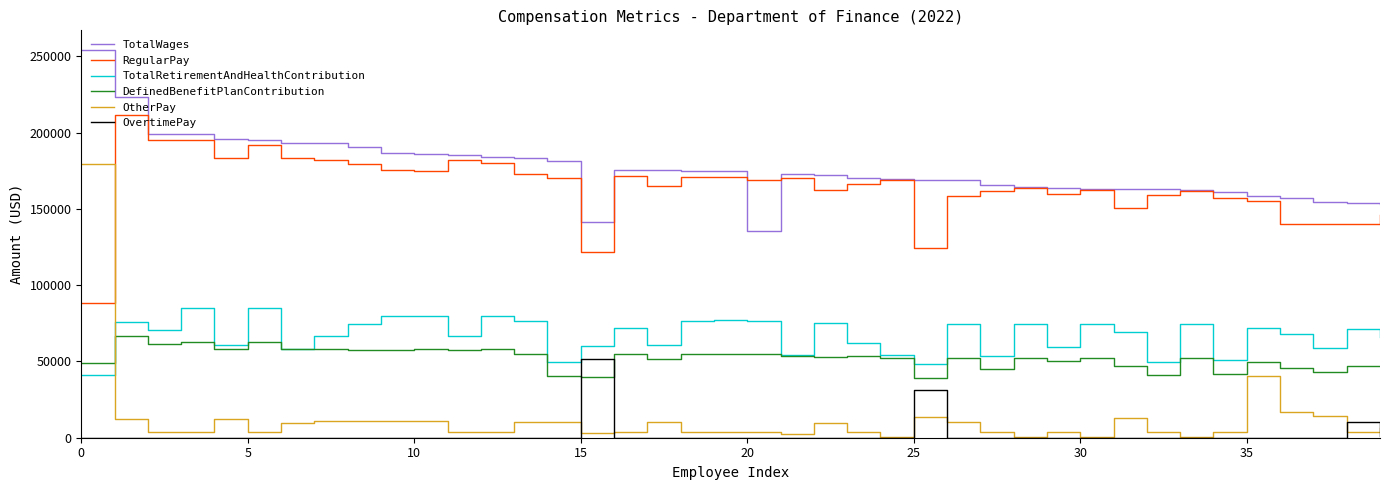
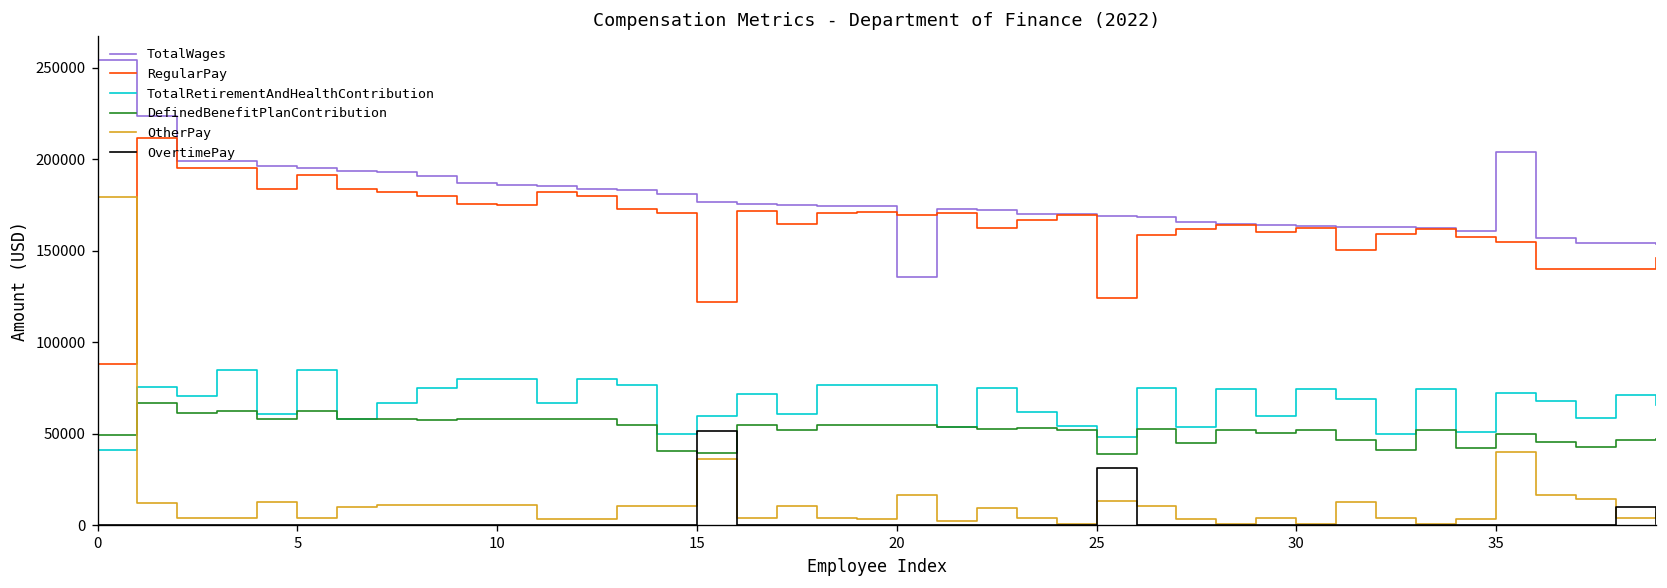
  {
    "TotalWages": {
      "0": 254000,
      "5": 195000,
      "10": 186000,
-     "15": 142000,
+     "15": 177000,
      "20": 136000,
      "25": 169000,
-     "35": 159000
+     "35": 204000
    },
    "RegularPay": {
      "0": 88000,
      "5": 192000,
      "10": 175000,
      "15": 122000,
      "20": 169000,
      "25": 124000,
      "35": 155000
    },
    "TotalRetirementAndHealthContribution": {
      "0": 41000,
      "5": 85000,
      "10": 80000,
      "15": 60000,
      "20": 77000,
      "25": 48000,
      "30": 74000,
      "35": 72000
    },
    "DefinedBenefitPlanContribution": {
      "0": 49000,
      "5": 63000,
      "10": 58000,
      "15": 40000,
      "20": 55000,
      "25": 39000,
      "30": 52000,
      "35": 50000
    },
    "OtherPay": {
      "0": 179000,
      "5": 4000,
      "10": 11000,
-     "15": 3000,
-     "20": 4000,
+     "15": 36000,
+     "20": 16000,
      "25": 13000,
      "35": 40000
    },
    "OvertimePay": {
      "0": 0,
      "5": 0,
      "10": 0,
      "15": 51000,
      "20": 0,
      "25": 31000,
      "35": 0
    }
  }
